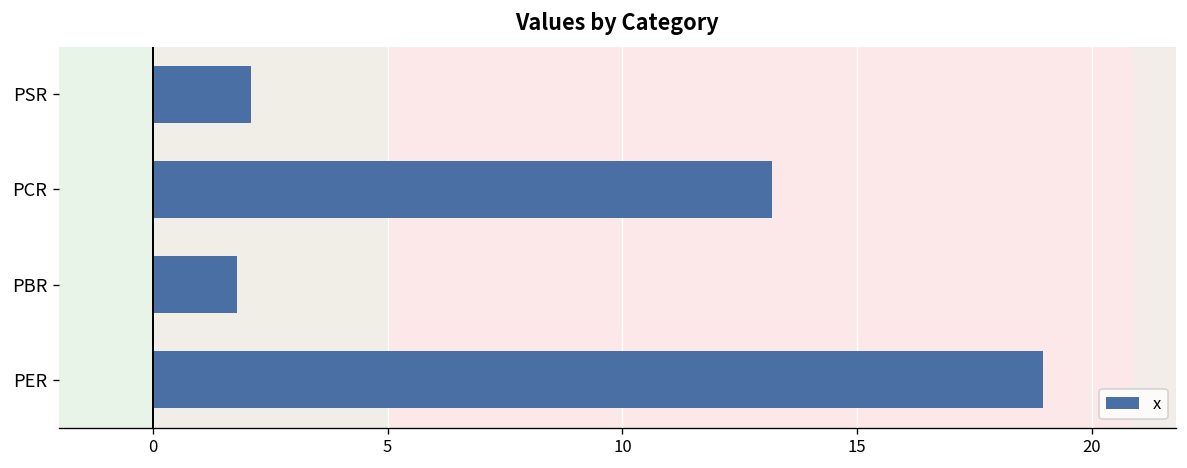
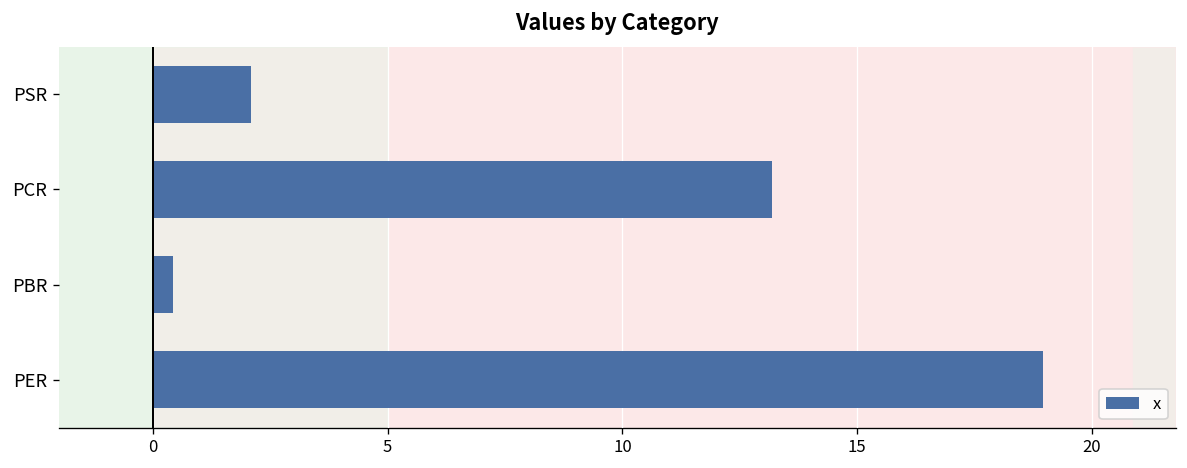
  {
    "PSR": 2.1,
    "PCR": 13.2,
-   "PBR": 1.8,
+   "PBR": 0.4,
    "PER": 18.9
  }
